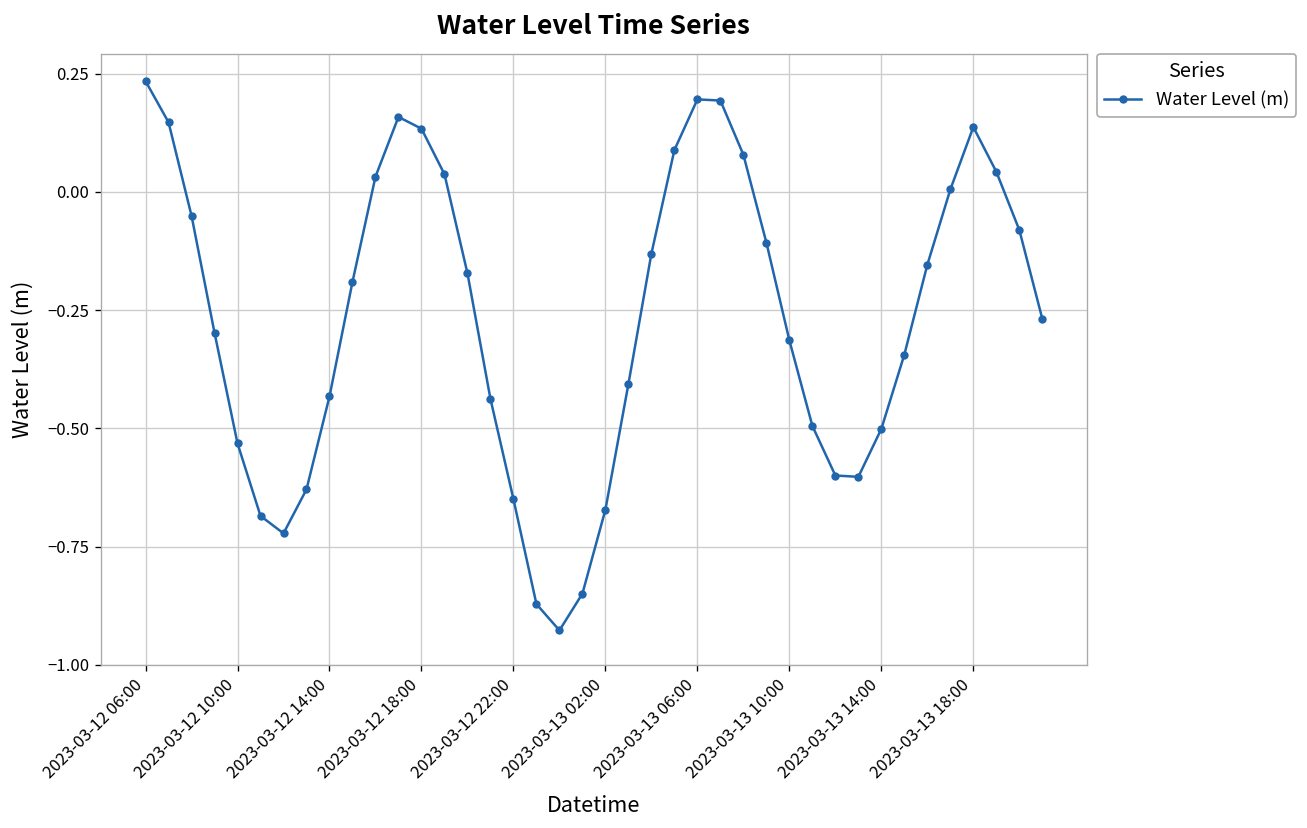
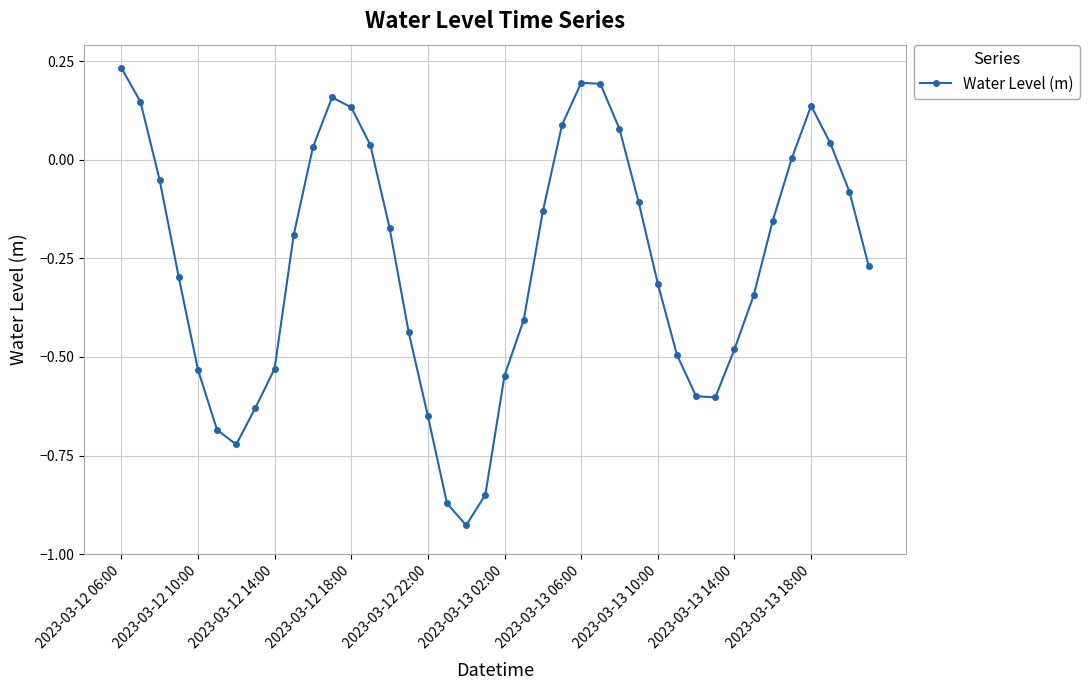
  {
    "2023-03-12 06:00": 0.23,
    "2023-03-12 10:00": -0.53,
-   "2023-03-12 14:00": -0.43,
+   "2023-03-12 14:00": -0.53,
    "2023-03-12 18:00": 0.13,
    "2023-03-12 22:00": -0.65,
-   "2023-03-13 02:00": -0.67,
+   "2023-03-13 02:00": -0.55,
    "2023-03-13 06:00": 0.20,
    "2023-03-13 10:00": -0.31,
-   "2023-03-13 14:00": -0.50,
+   "2023-03-13 14:00": -0.48,
    "2023-03-13 18:00": 0.14
  }
